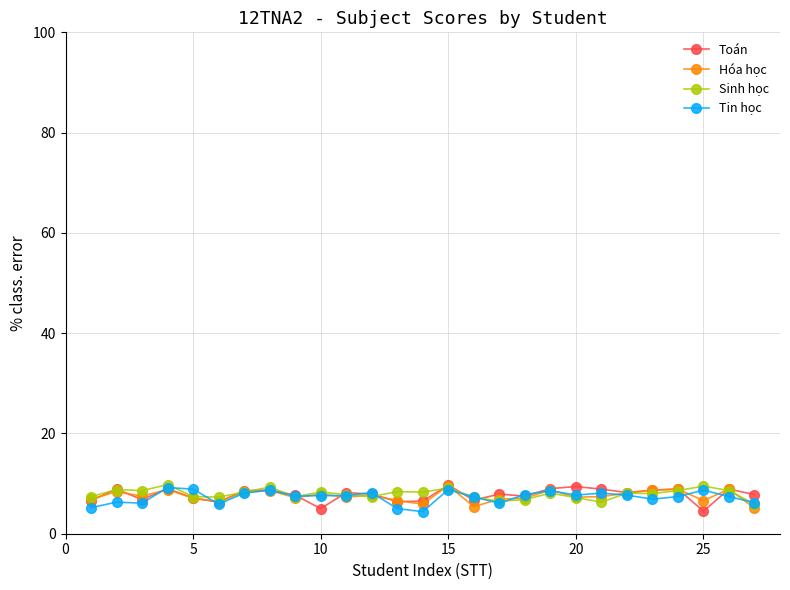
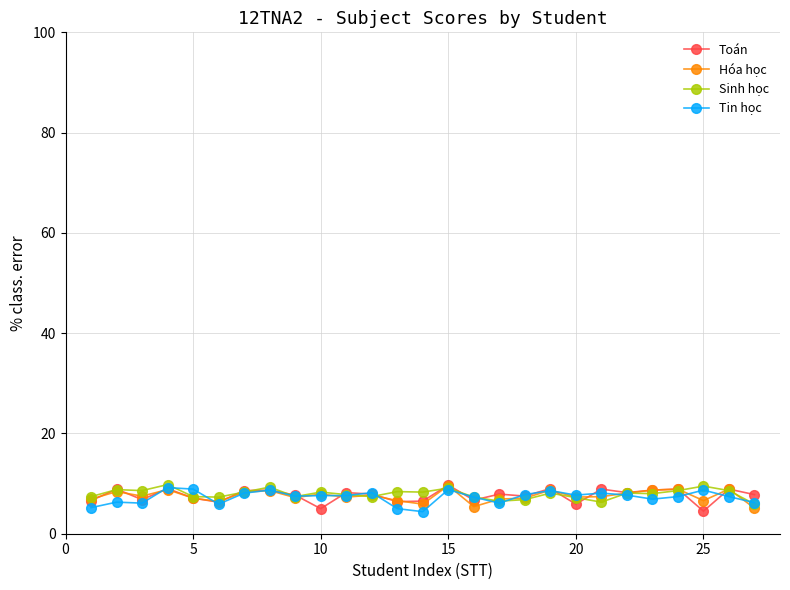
  {
    "Toán": {
      "10": 5,
-     "20": 9,
+     "20": 6,
      "25": 5
    },
    "Hóa học": {
      "25": 7
    },
    "Sinh học": {
      "25": 10
    },
    "Tin học": {
      "5": 9,
      "25": 9
    }
  }
